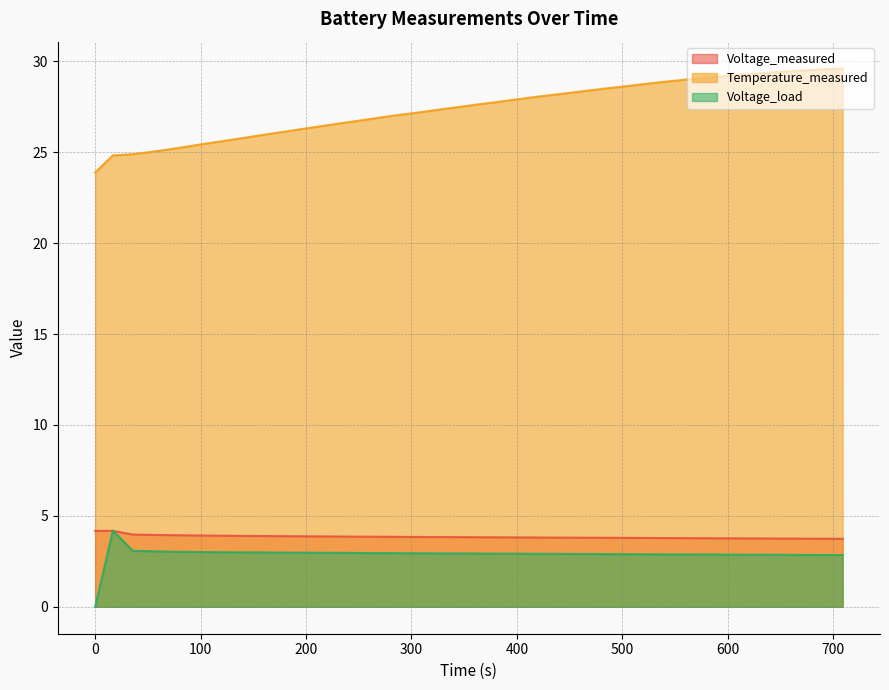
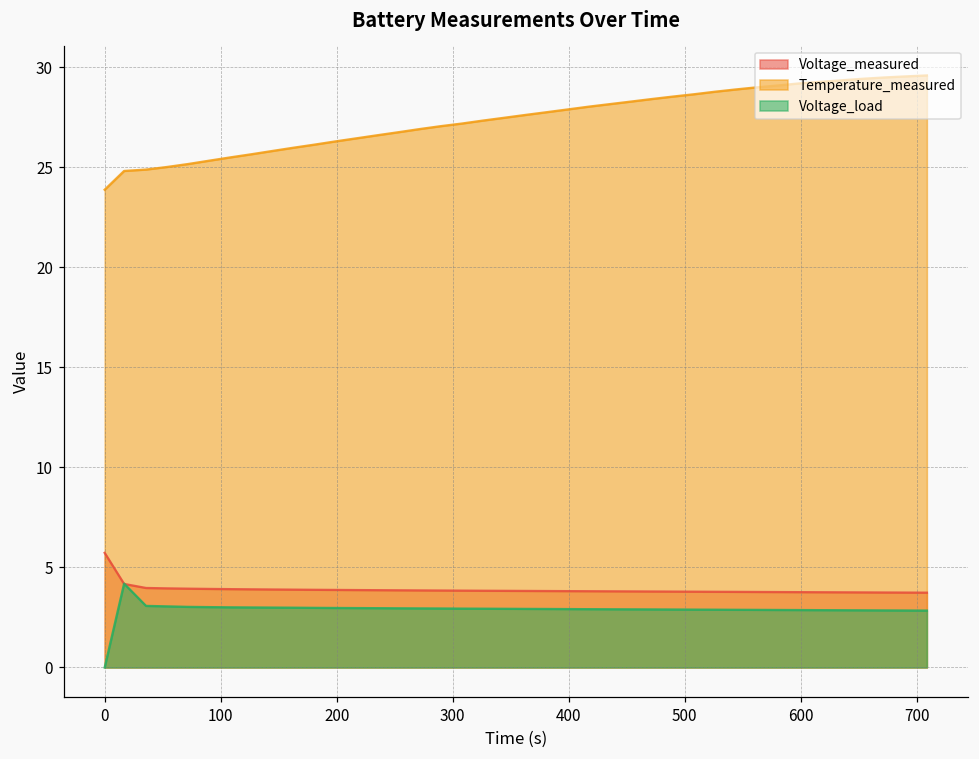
  {
    "Voltage_measured": {
-     "0": 4.2
+     "0": 5.7
    },
    "Temperature_measured": {
      "0": 23.9
    },
    "Voltage_load": {
      "0": 0.0
    }
  }
